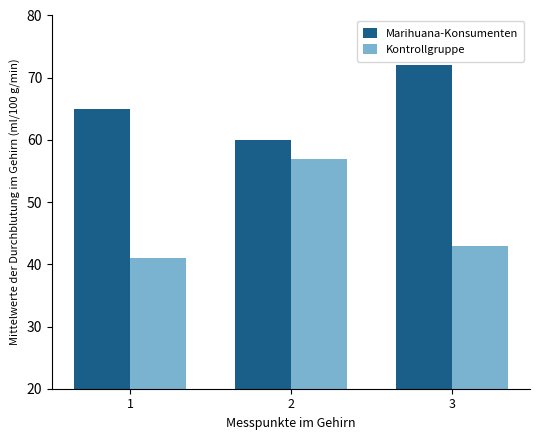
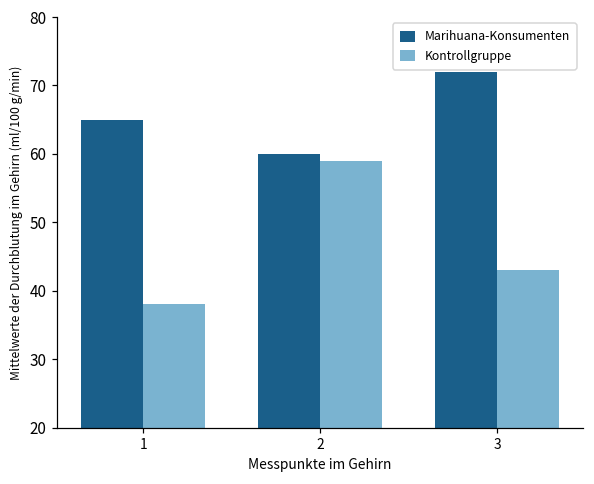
  {
    "Marihuana-Konsumenten": {
      "1": 65,
      "2": 60,
      "3": 72
    },
    "Kontrollgruppe": {
-     "1": 41,
-     "2": 57,
+     "1": 38,
+     "2": 59,
      "3": 43
    }
  }
